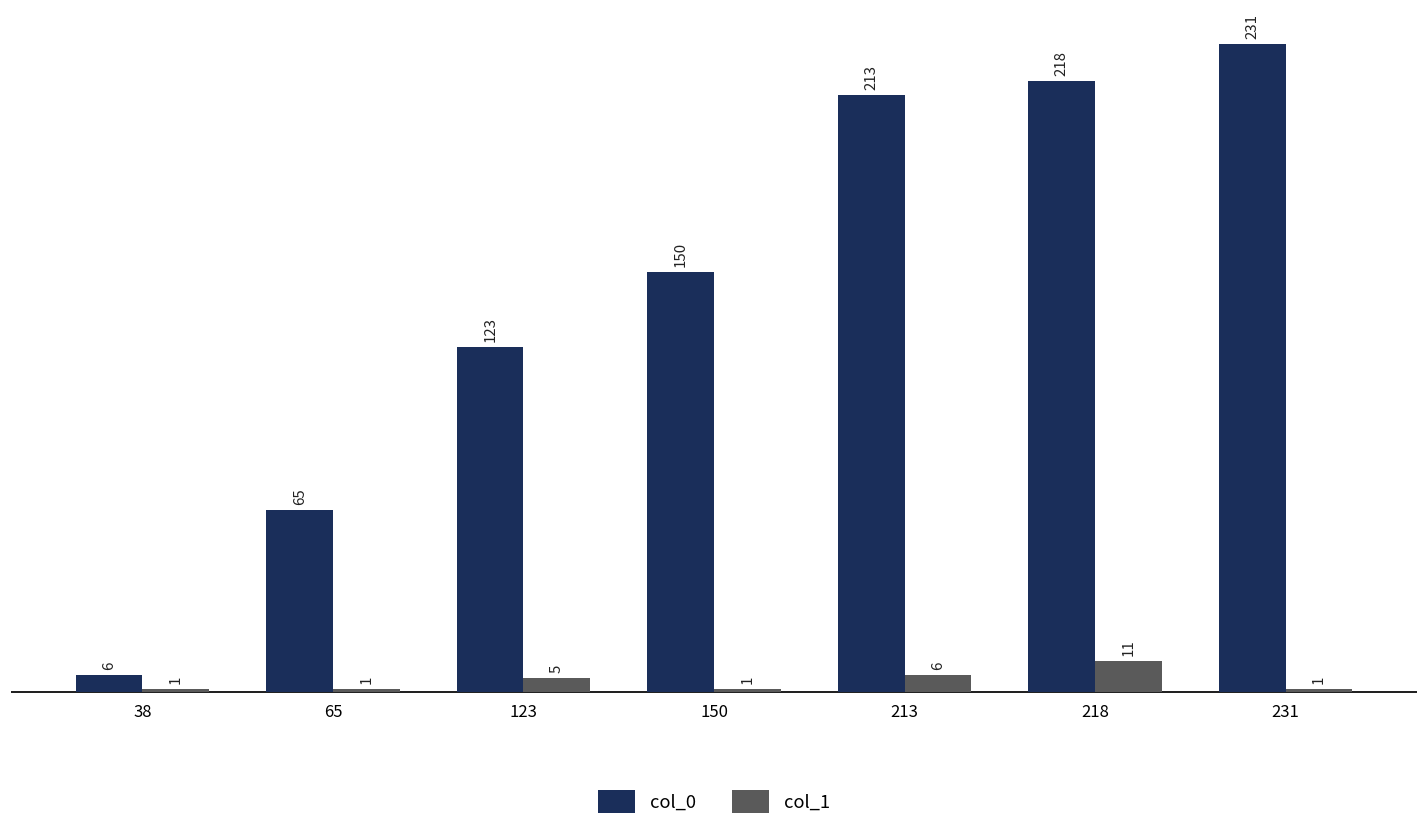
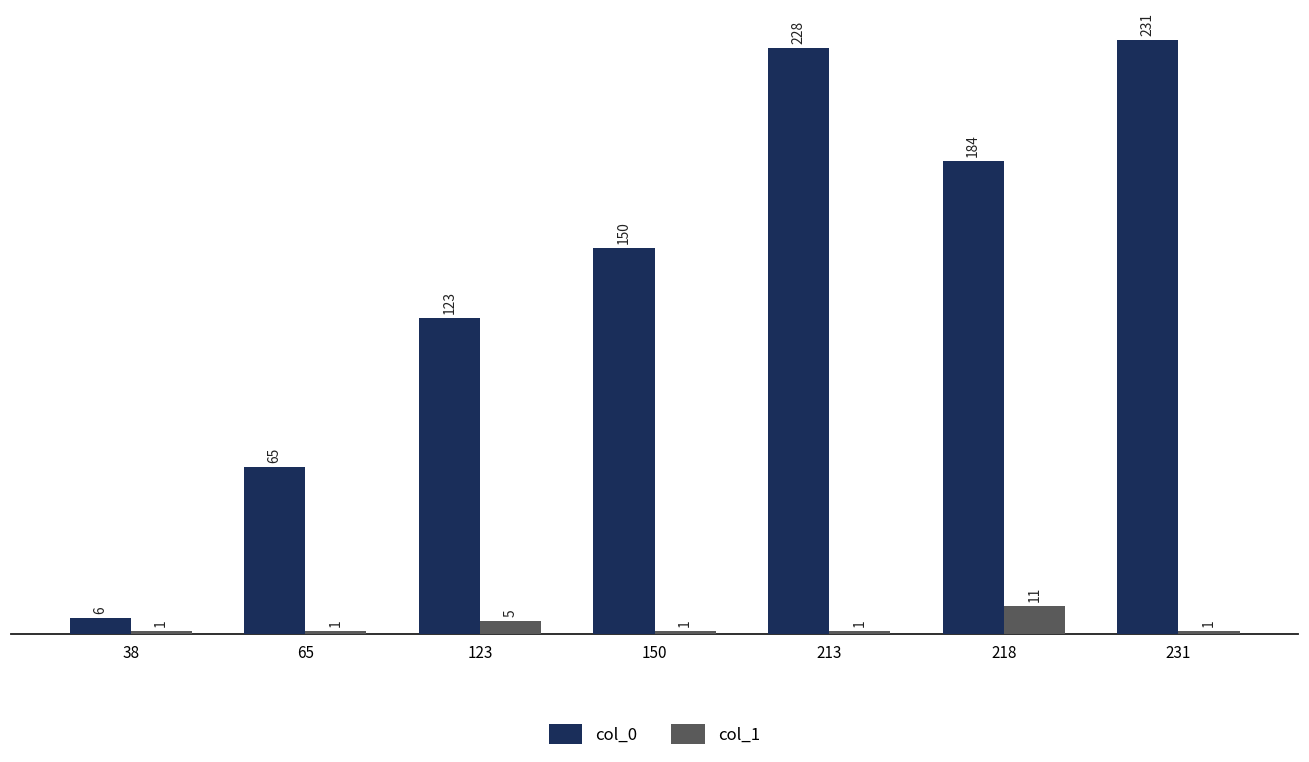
  {
    "col_0": {
      "38": 6,
      "65": 65,
      "123": 123,
      "150": 150,
-     "213": 213,
-     "218": 218,
+     "213": 228,
+     "218": 184,
      "231": 231
    },
    "col_1": {
      "38": 1,
      "65": 1,
      "123": 5,
      "150": 1,
-     "213": 6,
+     "213": 1,
      "218": 11,
      "231": 1
    }
  }
